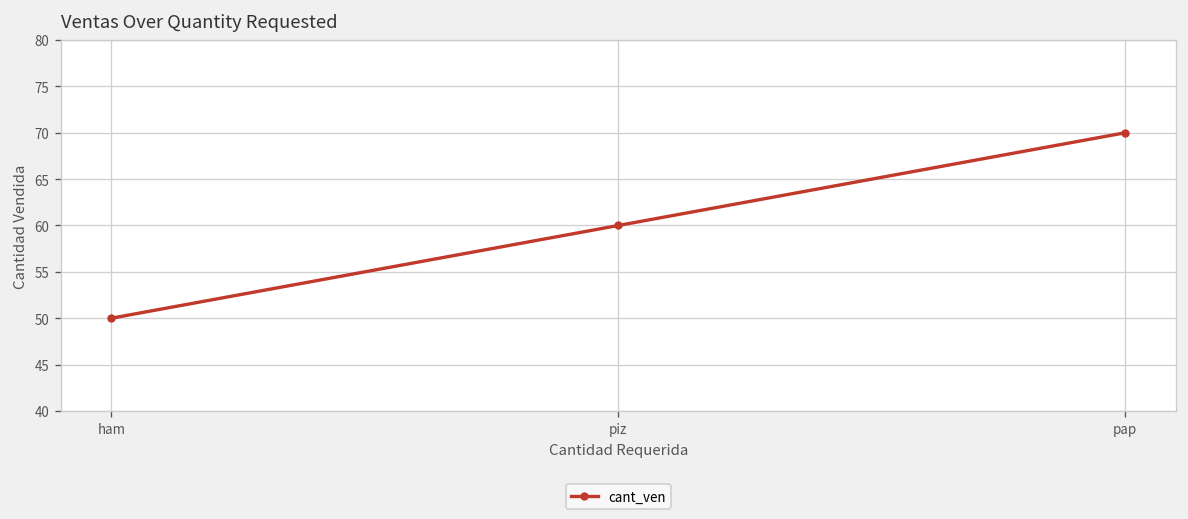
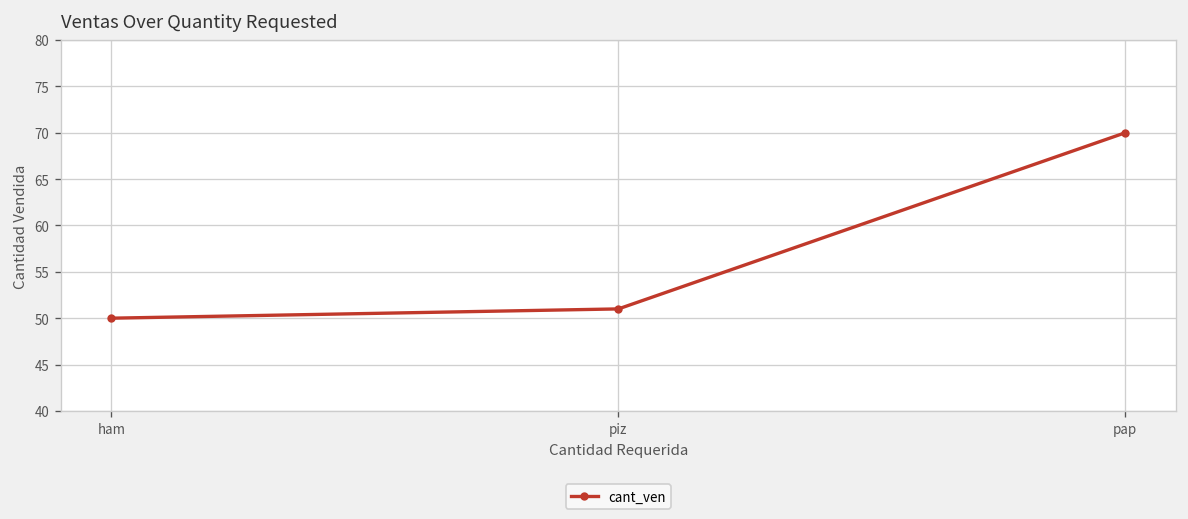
  {
    "ham": 50,
-   "piz": 60,
+   "piz": 51,
    "pap": 70
  }
